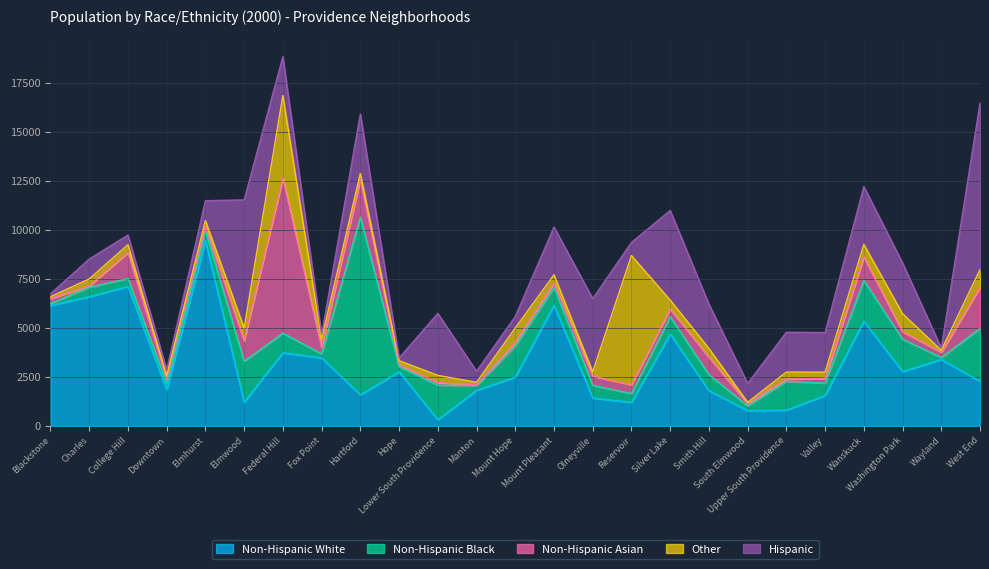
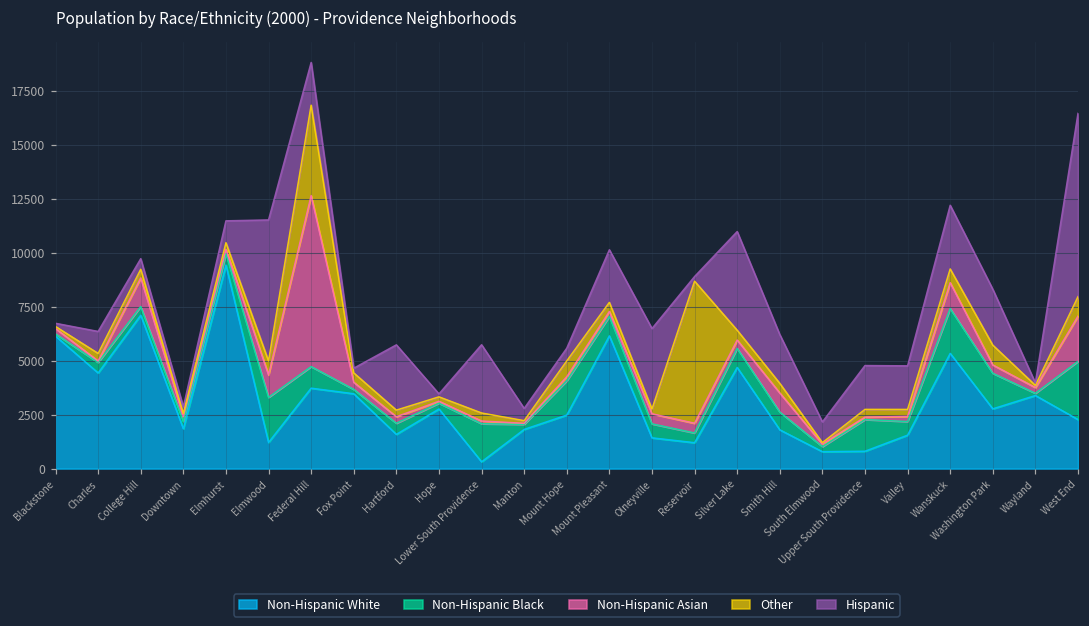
  {
    "Non-Hispanic White": {
-     "Charles": 6600,
+     "Charles": 4400,
      "College Hill": 7100,
      "Downtown": 1800,
      "Elmhurst": 9400,
      "Elmwood": 1200,
      "Federal Hill": 3700,
      "Fox Point": 3500,
      "Hartford": 1600,
      "Hope": 2800,
      "Lower South Providence": 300,
      "Manton": 1800,
      "Mount Hope": 2500,
      "Mount Pleasant": 6200,
      "Olneyville": 1400,
      "Reservoir": 1200,
      "Silver Lake": 4700,
      "Smith Hill": 1800,
      "South Elmwood": 800,
      "Upper South Providence": 800,
      "Valley": 1600,
      "Wanskuck": 5300,
      "Washington Park": 2800,
      "West End": 2300
    },
    "Non-Hispanic Black": {
      "College Hill": 400,
      "Downtown": 300,
      "Elmhurst": 500,
      "Elmwood": 2100,
      "Federal Hill": 1000,
      "Fox Point": 200,
-     "Hartford": 9100,
+     "Hartford": 500,
      "Mount Hope": 1600,
      "Mount Pleasant": 900,
      "Olneyville": 600,
      "Reservoir": 500,
      "Silver Lake": 900,
      "Smith Hill": 800,
      "Valley": 600,
      "Wanskuck": 2100,
      "Washington Park": 1600,
      "West End": 2700
    },
    "Non-Hispanic Asian": {
      "College Hill": 1300,
      "Downtown": 200,
      "Elmhurst": 200,
      "Elmwood": 1000,
      "Federal Hill": 7900,
      "Fox Point": 300,
-     "Hartford": 1900,
+     "Hartford": 300,
      "Mount Hope": 200,
      "Mount Pleasant": 200,
      "Olneyville": 500,
      "Reservoir": 500,
      "Silver Lake": 400,
      "Smith Hill": 900,
      "Valley": 200,
      "Wanskuck": 1200,
      "Washington Park": 400,
      "West End": 2100
    },
    "Other": {
      "Charles": 400,
      "College Hill": 400,
      "Downtown": 100,
      "Elmhurst": 300,
      "Elmwood": 600,
      "Federal Hill": 4200,
      "Fox Point": 400,
      "Hartford": 300,
      "Hope": 200,
      "Lower South Providence": 400,
      "Mount Hope": 700,
      "Mount Pleasant": 400,
      "Olneyville": 200,
      "Reservoir": 6600,
      "Silver Lake": 500,
      "Smith Hill": 400,
      "Upper South Providence": 400,
      "Valley": 300,
      "Wanskuck": 600,
      "Washington Park": 900,
      "West End": 900
    },
    "Hispanic": {
      "Blackstone": 100,
      "Charles": 1000,
      "College Hill": 500,
      "Downtown": 300,
      "Elmhurst": 1000,
      "Elmwood": 6500,
      "Federal Hill": 2000,
      "Fox Point": 200,
      "Hartford": 3000,
      "Hope": 100,
      "Lower South Providence": 3200,
      "Manton": 600,
      "Mount Hope": 600,
      "Mount Pleasant": 2400,
      "Olneyville": 3700,
-     "Reservoir": 700,
+     "Reservoir": 200,
      "Silver Lake": 4600,
      "Smith Hill": 2300,
      "South Elmwood": 1000,
      "Upper South Providence": 2000,
      "Valley": 2000,
      "Wanskuck": 3000,
      "Washington Park": 2600,
      "West End": 8500
    }
  }
